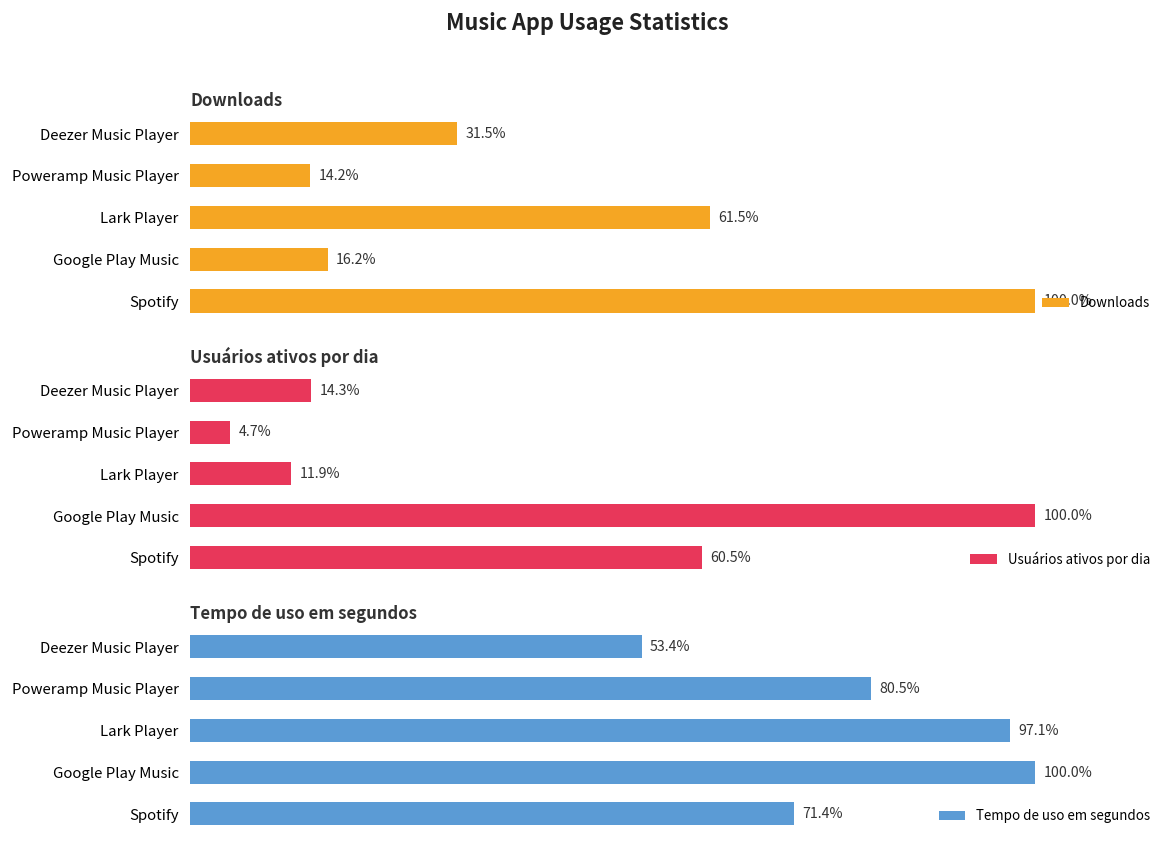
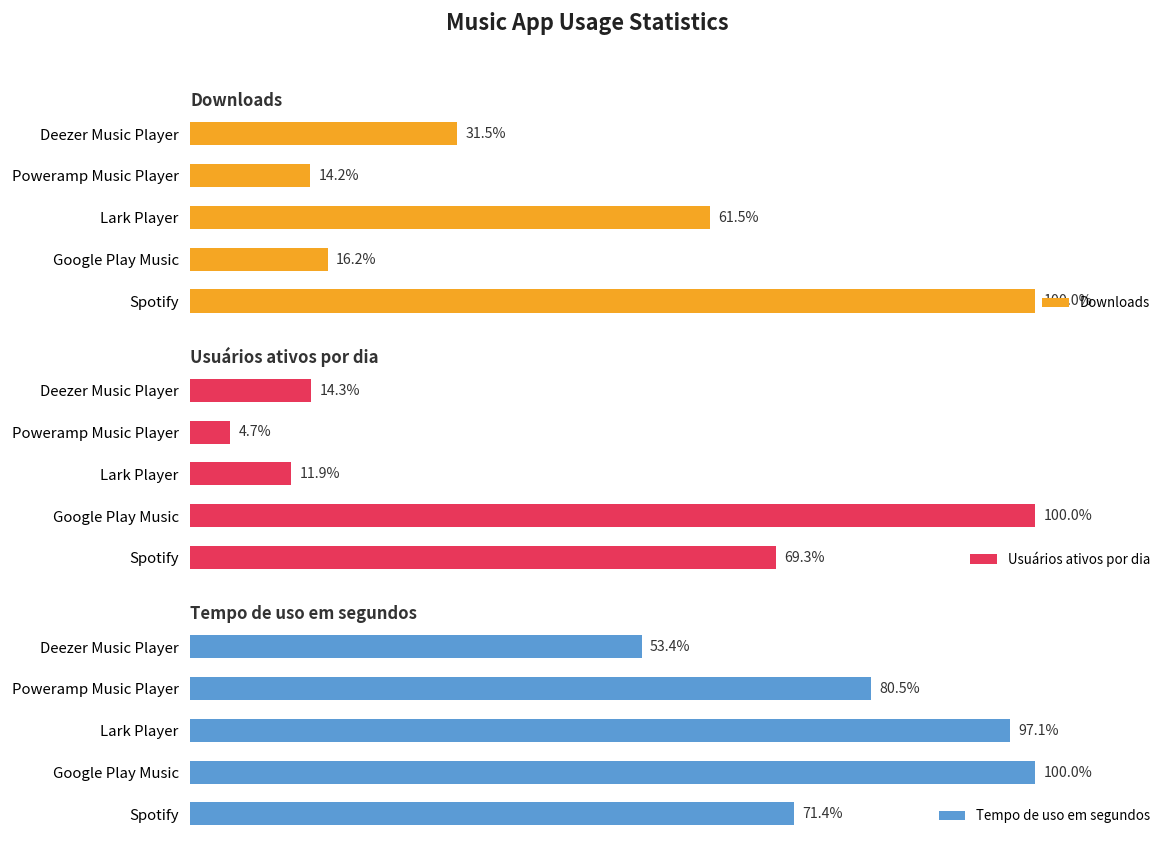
  {
    "Downloads": {
      "Deezer Music Player": "31.5%",
      "Poweramp Music Player": "14.2%",
      "Lark Player": "61.5%",
      "Google Play Music": "16.2%",
      "Spotify": "100.0%"
    },
    "Usuários ativos por dia": {
      "Deezer Music Player": "14.3%",
      "Poweramp Music Player": "4.7%",
      "Lark Player": "11.9%",
      "Google Play Music": "100.0%",
-     "Spotify": "60.5%"
+     "Spotify": "69.3%"
    },
    "Tempo de uso em segundos": {
      "Deezer Music Player": "53.4%",
      "Poweramp Music Player": "80.5%",
      "Lark Player": "97.1%",
      "Google Play Music": "100.0%",
      "Spotify": "71.4%"
    }
  }
